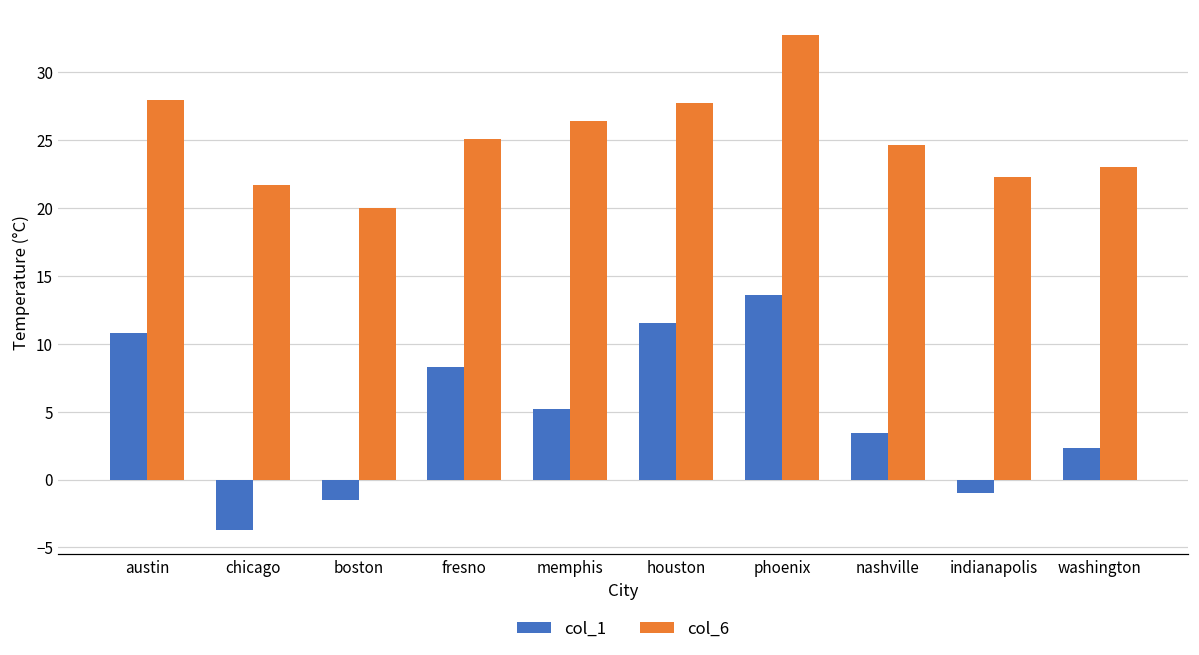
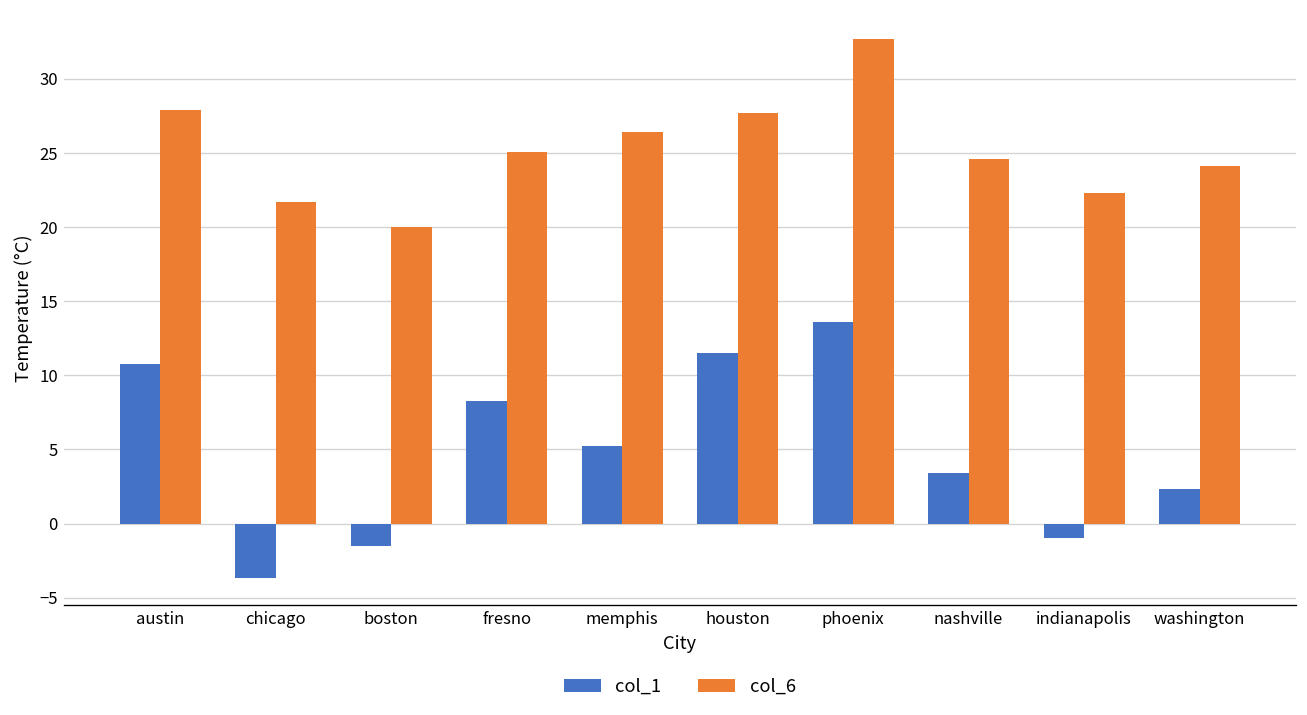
  {
    "col_1": {
      "austin": 10.8,
      "chicago": -3.7,
      "boston": -1.5,
      "fresno": 8.3,
      "memphis": 5.2,
      "houston": 11.5,
      "phoenix": 13.6,
      "nashville": 3.4,
      "indianapolis": -1.0,
      "washington": 2.3
    },
    "col_6": {
      "austin": 27.9,
      "chicago": 21.7,
      "boston": 20.0,
      "fresno": 25.1,
      "memphis": 26.4,
      "houston": 27.7,
      "phoenix": 32.7,
      "nashville": 24.6,
      "indianapolis": 22.3,
-     "washington": 23.0
+     "washington": 24.1
    }
  }
